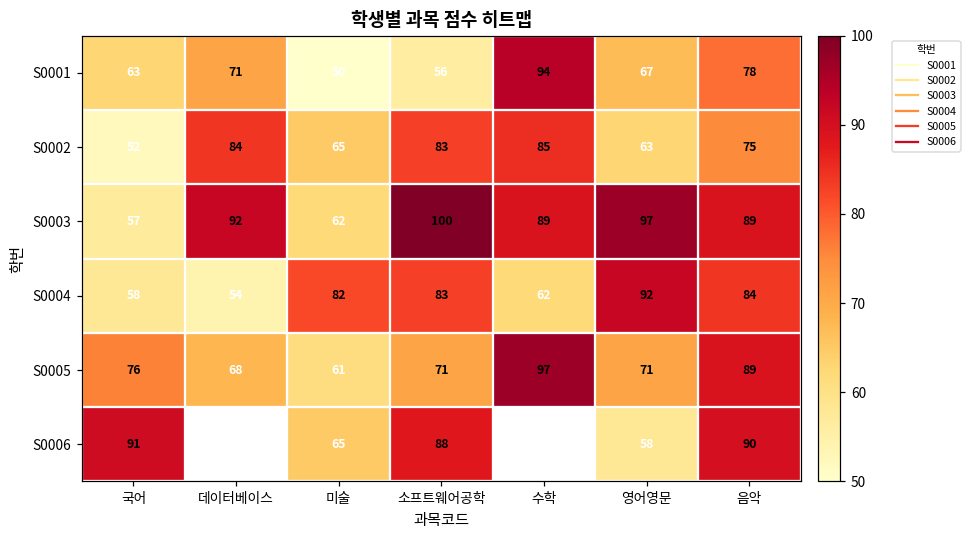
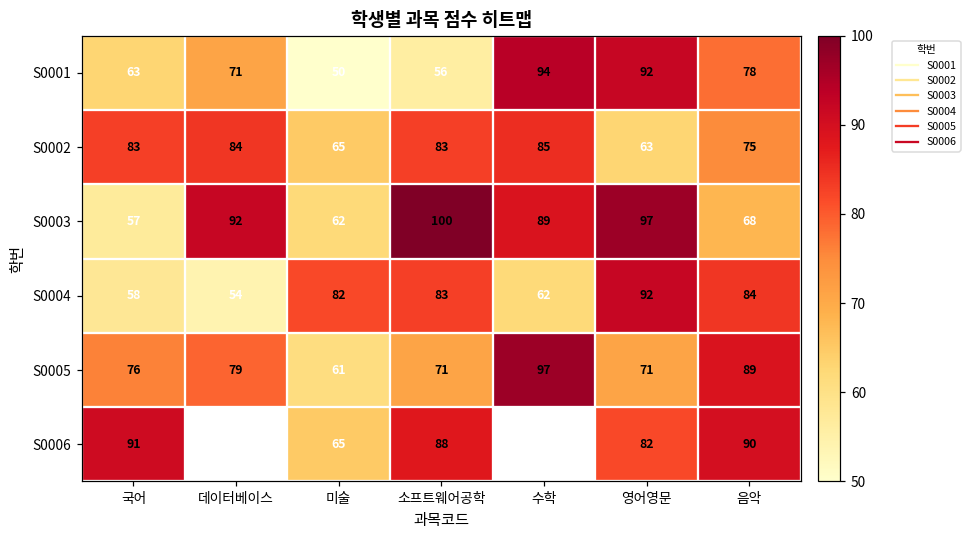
  {
    "S0001": {
      "국어": 63,
      "데이터베이스": 71,
      "미술": 50,
      "소프트웨어공학": 56,
      "수학": 94,
-     "영어영문": 67,
+     "영어영문": 92,
      "음악": 78
    },
    "S0002": {
-     "국어": 52,
+     "국어": 83,
      "데이터베이스": 84,
      "미술": 65,
      "소프트웨어공학": 83,
      "수학": 85,
      "영어영문": 63,
      "음악": 75
    },
    "S0003": {
      "국어": 57,
      "데이터베이스": 92,
      "미술": 62,
      "소프트웨어공학": 100,
      "수학": 89,
      "영어영문": 97,
-     "음악": 89
+     "음악": 68
    },
    "S0004": {
      "국어": 58,
      "데이터베이스": 54,
      "미술": 82,
      "소프트웨어공학": 83,
      "수학": 62,
      "영어영문": 92,
      "음악": 84
    },
    "S0005": {
      "국어": 76,
-     "데이터베이스": 68,
+     "데이터베이스": 79,
      "미술": 61,
      "소프트웨어공학": 71,
      "수학": 97,
      "영어영문": 71,
      "음악": 89
    },
    "S0006": {
      "국어": 91,
      "미술": 65,
      "소프트웨어공학": 88,
-     "영어영문": 58,
+     "영어영문": 82,
      "음악": 90
    }
  }
